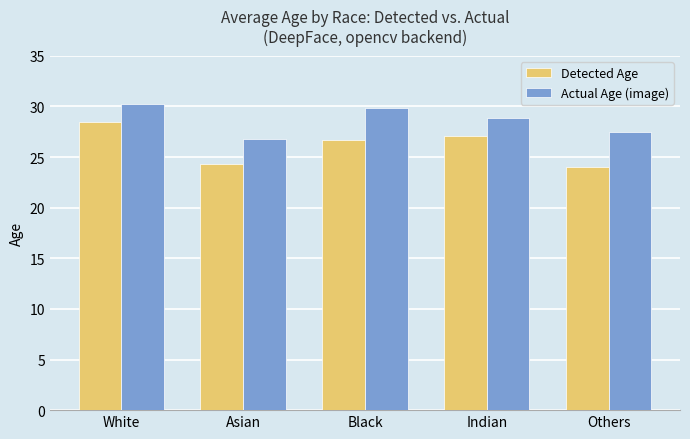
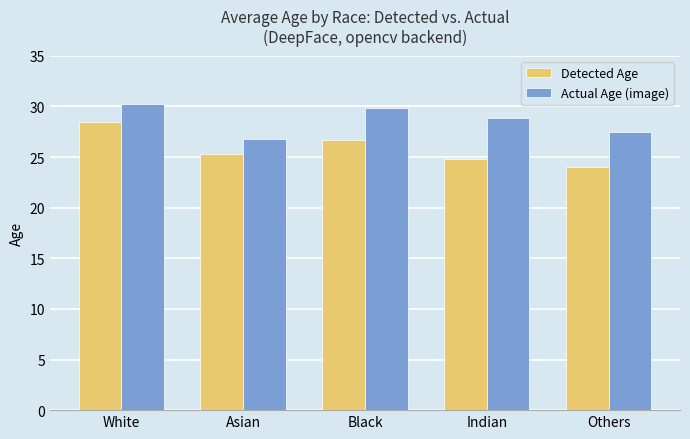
  {
    "Detected Age": {
      "White": 28.5,
-     "Asian": 24.3,
+     "Asian": 25.3,
      "Black": 26.7,
-     "Indian": 27.1,
+     "Indian": 24.8,
      "Others": 24.0
    },
    "Actual Age (image)": {
      "White": 30.2,
      "Asian": 26.8,
      "Black": 29.8,
      "Indian": 28.9,
      "Others": 27.5
    }
  }
